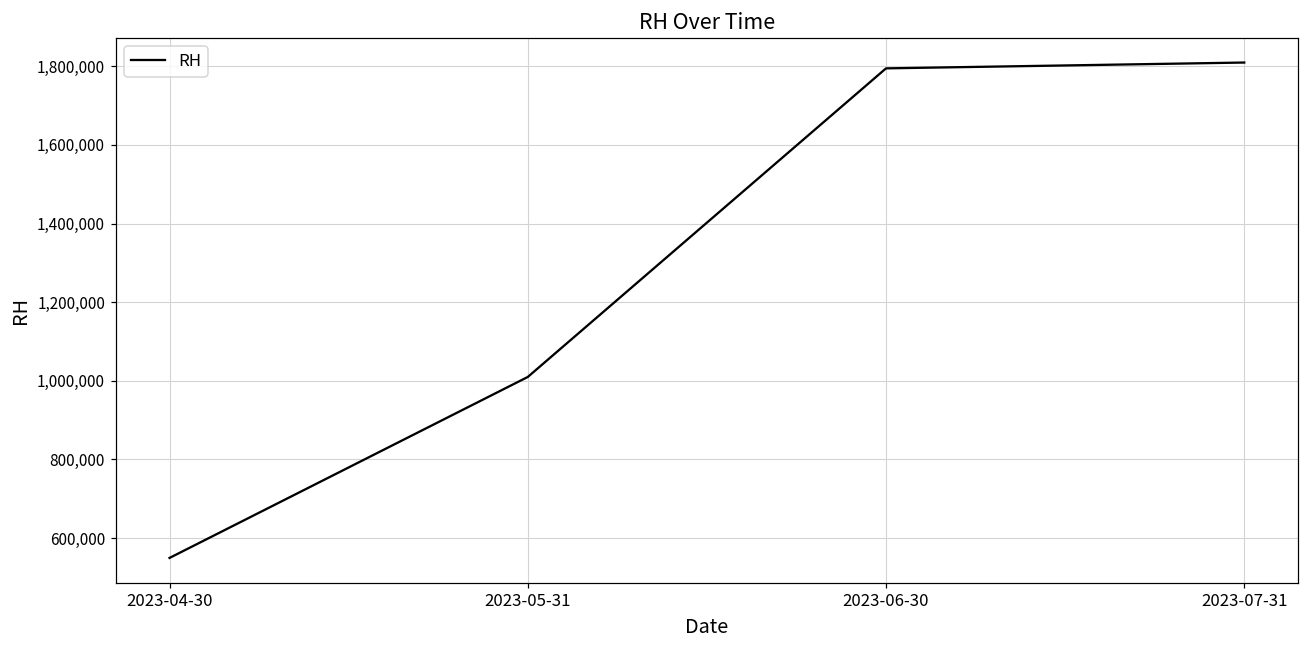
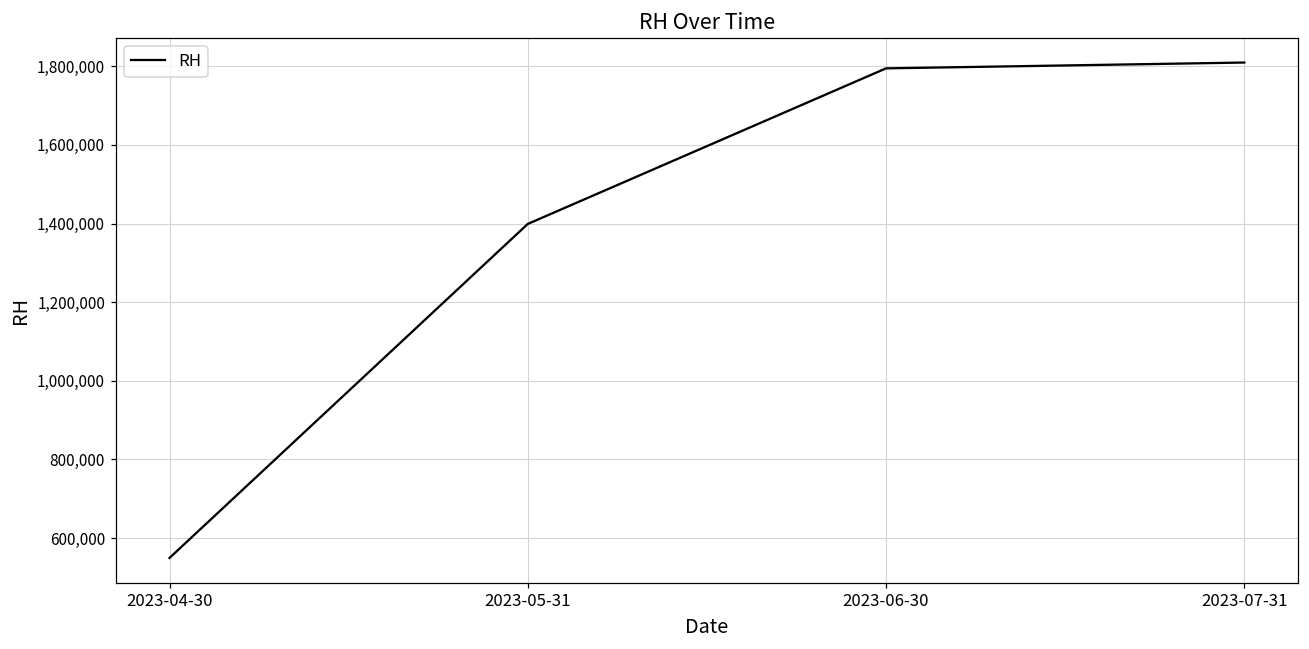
  {
    "2023-04-30": "550,000",
-   "2023-05-31": "1,010,000",
+   "2023-05-31": "1,400,000",
    "2023-06-30": "1,790,000",
    "2023-07-31": "1,810,000"
  }
